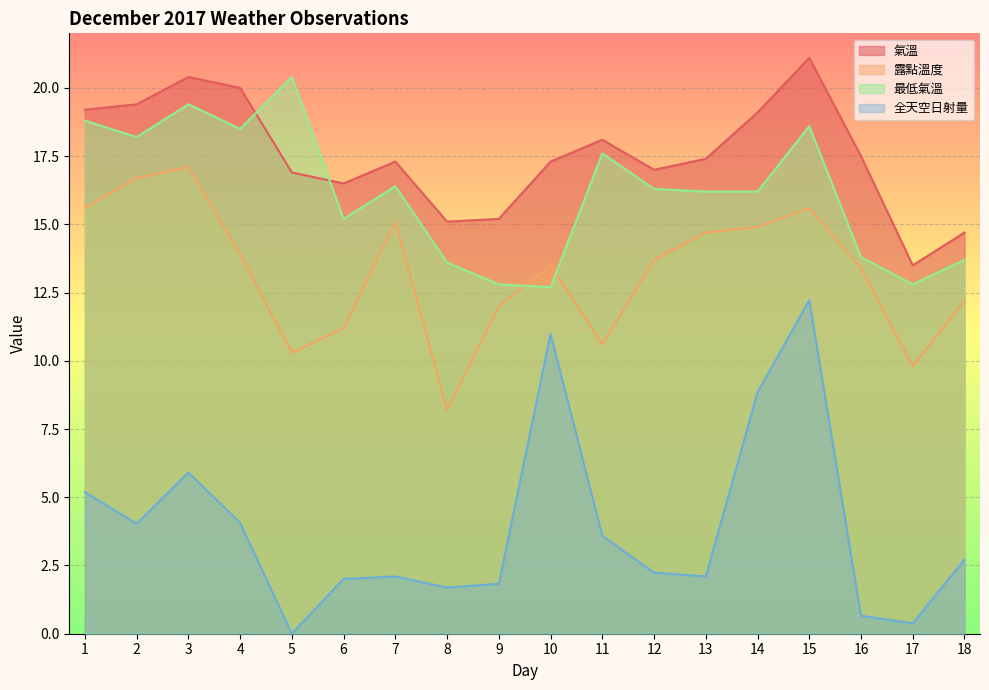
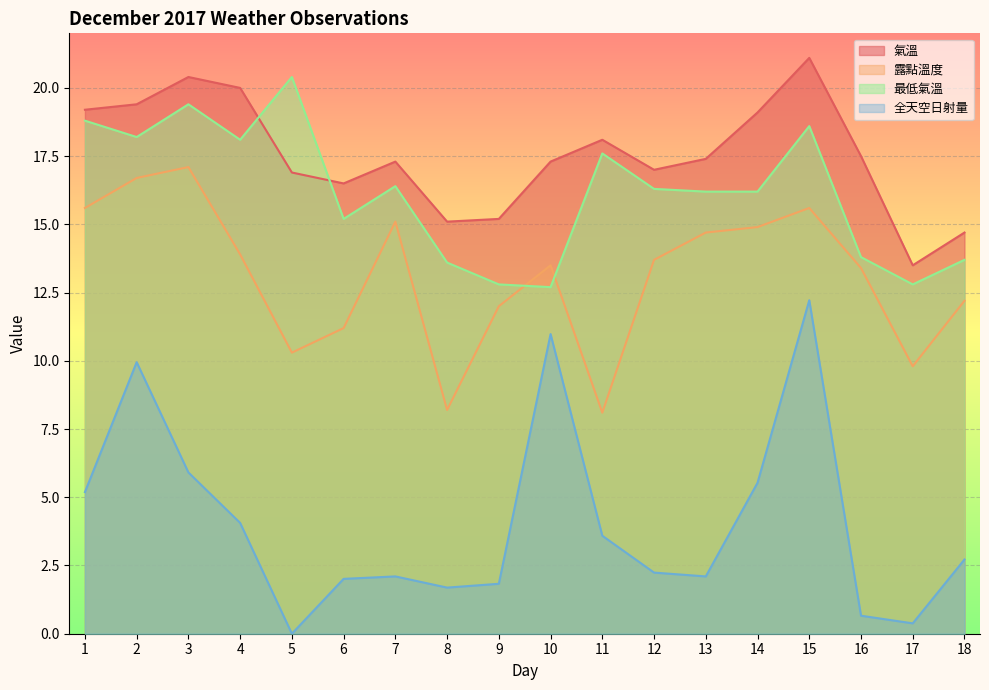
  {
    "氣溫": {
      "1": 19.2,
      "2": 19.4,
      "3": 20.4,
      "4": 20.0,
      "5": 16.9,
      "6": 16.5,
      "7": 17.3,
      "8": 15.1,
      "9": 15.2,
      "10": 17.3,
      "11": 18.1,
      "12": 17.0,
      "13": 17.4,
      "14": 19.1,
      "15": 21.1,
      "16": 17.5,
      "17": 13.5,
      "18": 14.7
    },
    "露點溫度": {
      "1": 15.6,
      "2": 16.7,
      "3": 17.1,
      "4": 13.9,
      "5": 10.3,
      "6": 11.2,
      "7": 15.1,
      "8": 8.2,
      "9": 12.0,
      "10": 13.5,
-     "11": 10.6,
+     "11": 8.1,
      "12": 13.7,
      "13": 14.7,
      "14": 14.9,
      "15": 15.6,
      "16": 13.4,
      "17": 9.8,
      "18": 12.2
    },
    "最低氣溫": {
      "1": 18.8,
      "2": 18.2,
      "3": 19.4,
-     "4": 18.5,
+     "4": 18.1,
      "5": 20.4,
      "6": 15.2,
      "7": 16.4,
      "8": 13.6,
      "9": 12.8,
      "10": 12.7,
      "11": 17.6,
      "12": 16.3,
      "13": 16.2,
      "14": 16.2,
      "15": 18.6,
      "16": 13.8,
      "17": 12.8,
      "18": 13.7
    },
    "全天空日射量": {
      "1": 5.2,
-     "2": 4.0,
+     "2": 10.0,
      "3": 5.9,
      "4": 4.1,
      "5": 0.0,
      "6": 2.0,
      "7": 2.1,
      "8": 1.7,
      "9": 1.8,
      "10": 11.0,
      "11": 3.6,
      "12": 2.2,
      "13": 2.1,
-     "14": 8.8,
+     "14": 5.5,
      "15": 12.2,
      "16": 0.7,
      "17": 0.4,
      "18": 2.7
    }
  }
